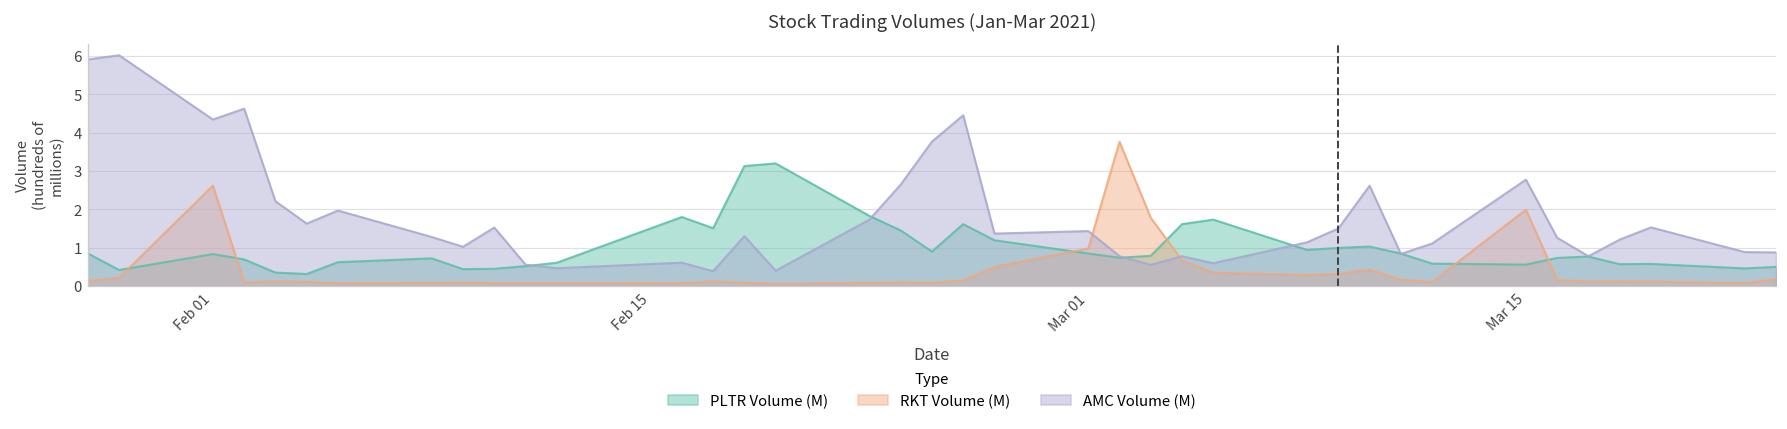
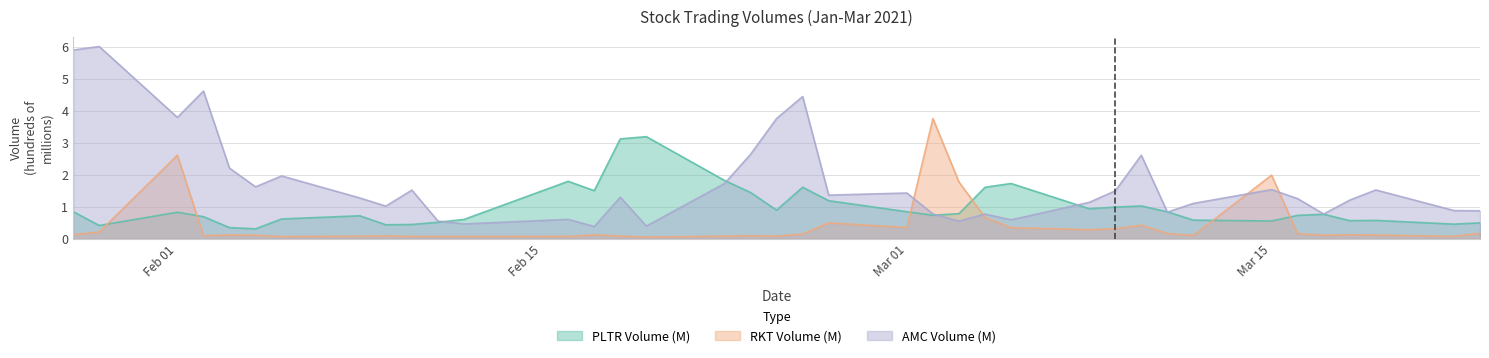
  {
    "PLTR Volume (M)": {
      "Feb 01": 0.8,
      "Mar 01": 0.9,
      "Mar 15": 0.6
    },
    "RKT Volume (M)": {
      "Feb 01": 2.6,
-     "Mar 01": 1.0,
+     "Mar 01": 0.4,
      "Mar 15": 2.0
    },
    "AMC Volume (M)": {
-     "Feb 01": 4.3,
+     "Feb 01": 3.8,
      "Mar 01": 1.4,
-     "Mar 15": 2.8
+     "Mar 15": 1.5
    }
  }
